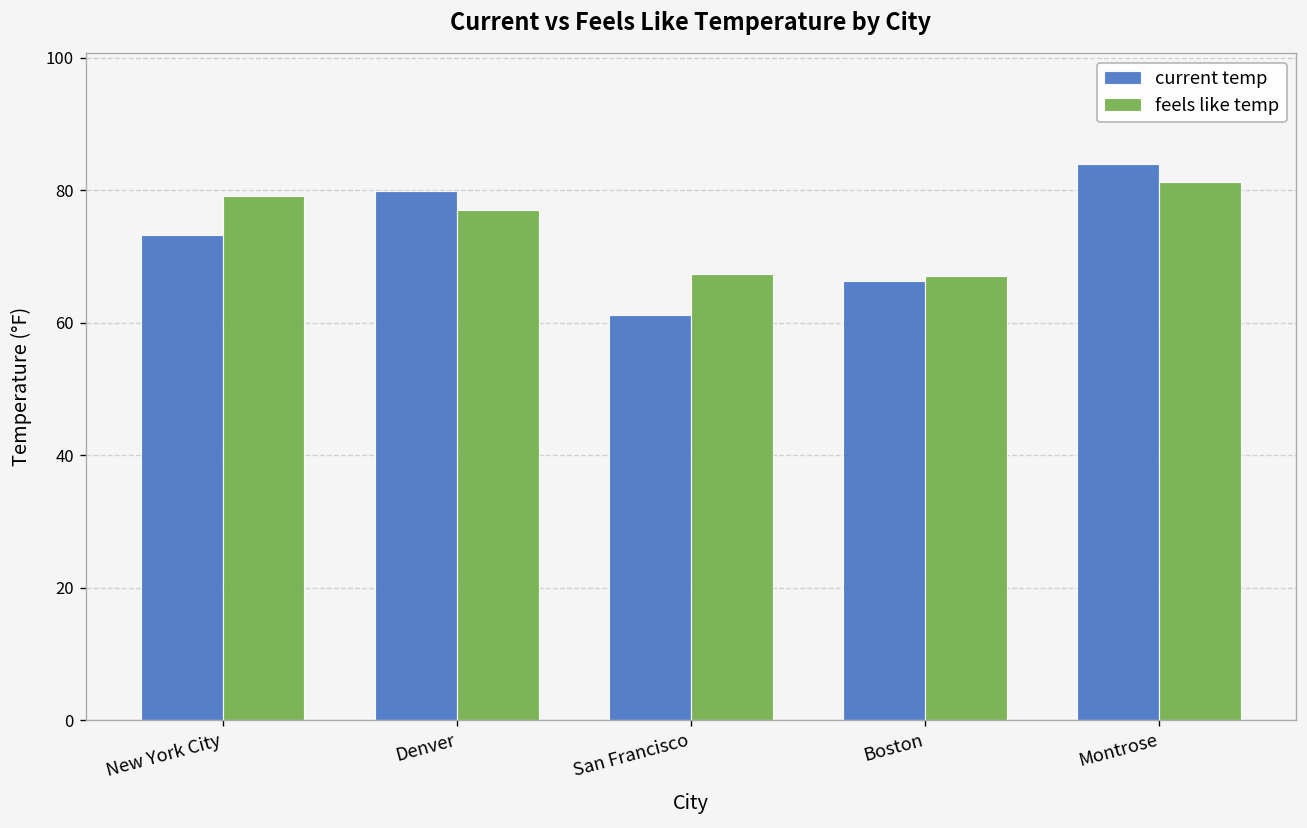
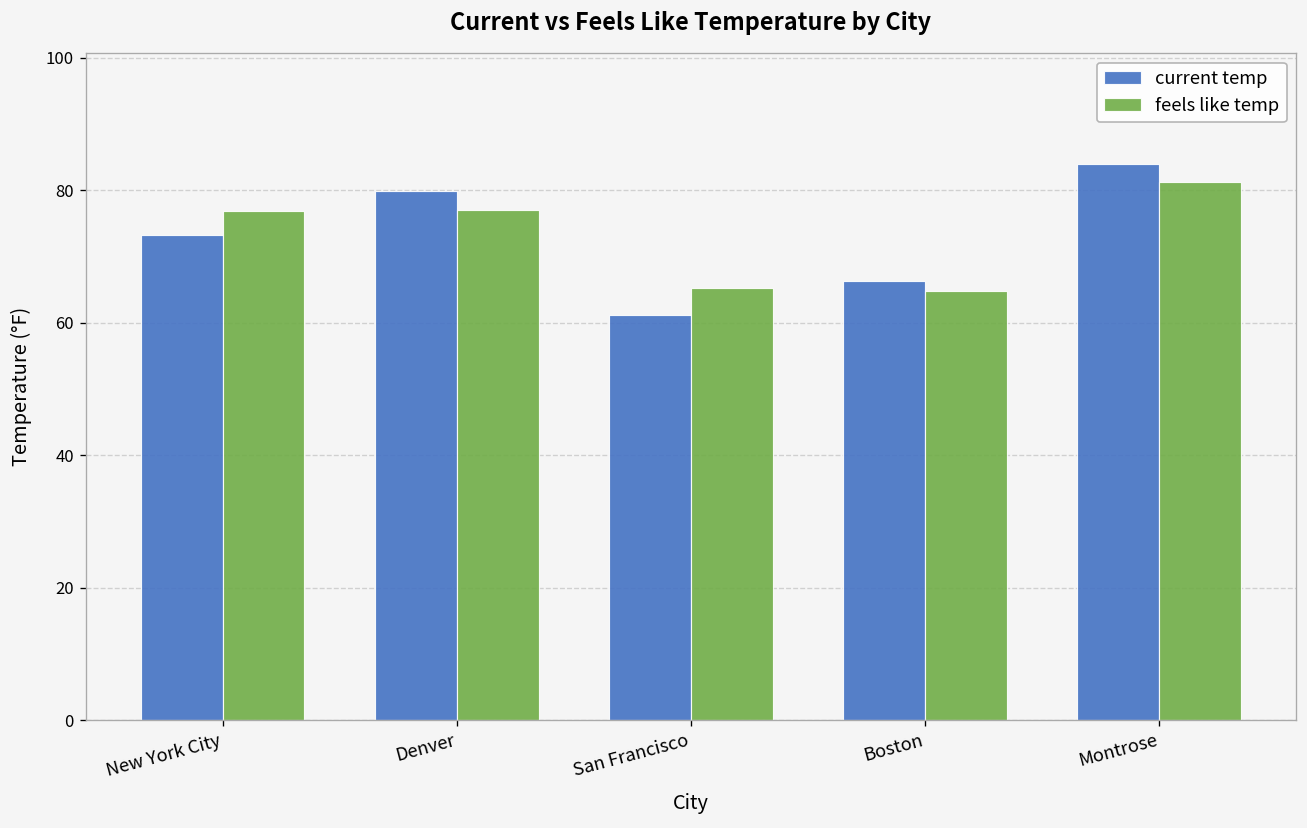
  {
    "current temp": {
      "New York City": 73,
      "Denver": 80,
      "San Francisco": 61,
      "Boston": 66,
      "Montrose": 84
    },
    "feels like temp": {
-     "New York City": 79,
+     "New York City": 77,
      "Denver": 77,
-     "San Francisco": 67,
-     "Boston": 67,
+     "San Francisco": 65,
+     "Boston": 65,
      "Montrose": 81
    }
  }
